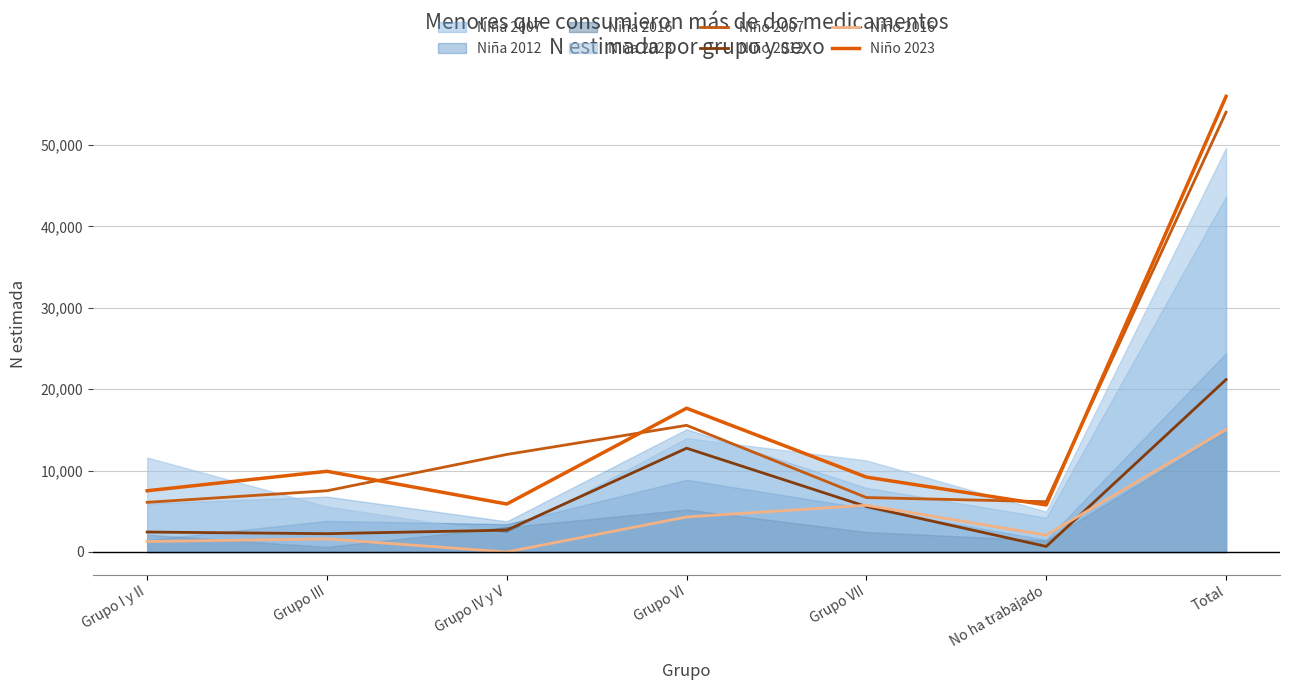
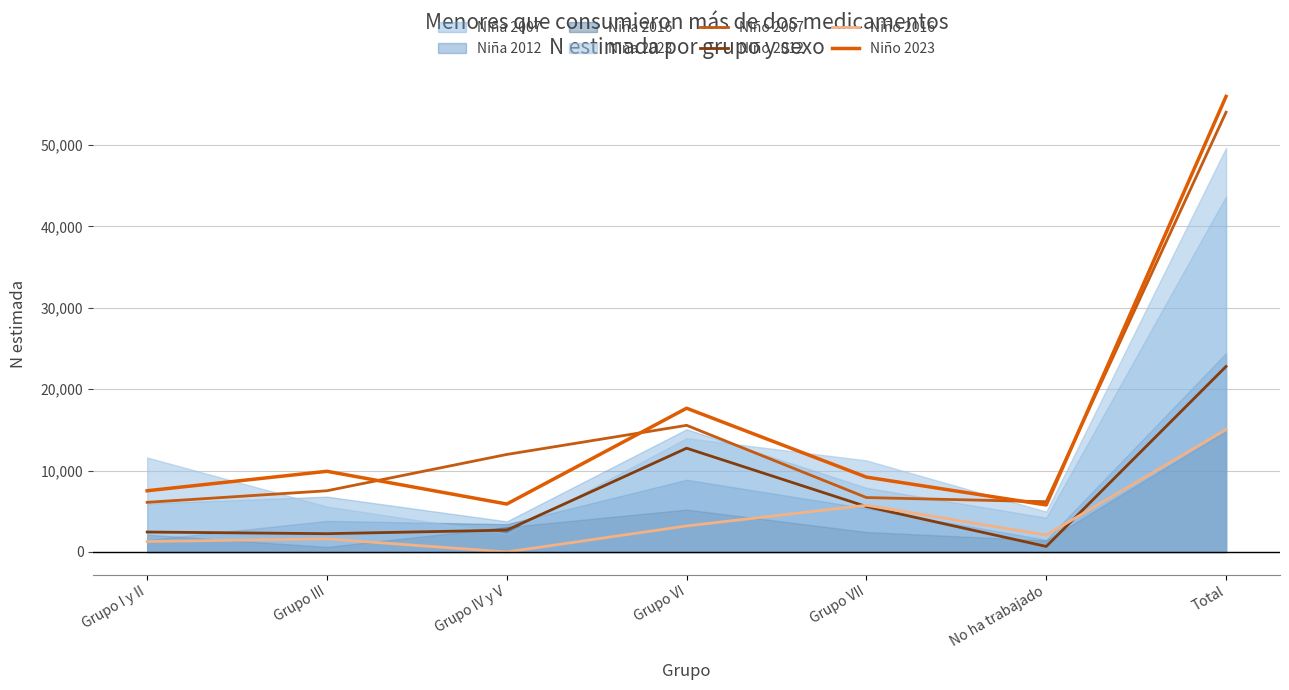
  {
    "Niño 2012": {
      "Grupo I y II": "2,000",
      "Grupo III": "2,000",
      "Grupo IV y V": "3,000",
      "Grupo VI": "13,000",
      "No ha trabajado": "1,000",
-     "Total": "21,000"
+     "Total": "23,000"
    },
    "Niño 2016": {
      "Grupo III": "2,000",
      "Grupo IV y V": "0",
-     "Grupo VI": "4,000",
+     "Grupo VI": "3,000",
      "No ha trabajado": "2,000"
    }
  }
